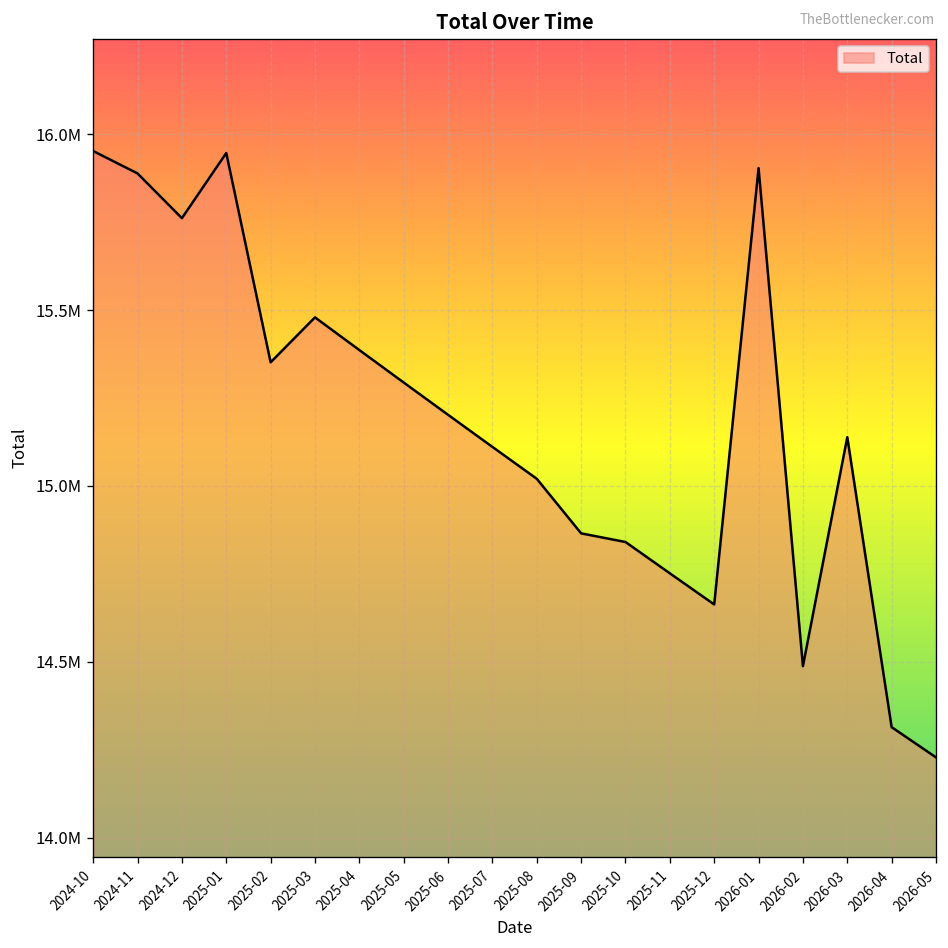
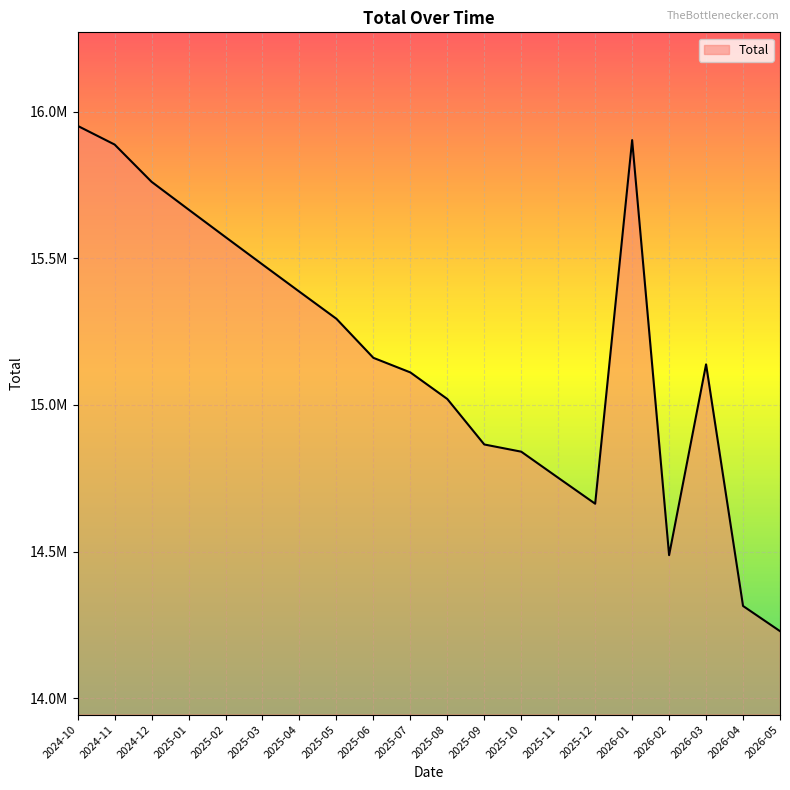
  {
    "2024-10": 15950000,
    "2024-11": 15890000,
    "2024-12": 15760000,
-   "2025-01": 15950000,
-   "2025-02": 15350000,
+   "2025-01": 15670000,
+   "2025-02": 15570000,
    "2025-03": 15480000,
    "2025-04": 15390000,
    "2025-05": 15290000,
-   "2025-06": 15200000,
+   "2025-06": 15160000,
    "2025-07": 15110000,
    "2025-08": 15020000,
    "2025-09": 14870000,
    "2025-10": 14840000,
    "2025-11": 14750000,
    "2025-12": 14660000,
    "2026-01": 15900000,
    "2026-02": 14490000,
    "2026-03": 15140000,
    "2026-04": 14310000,
    "2026-05": 14230000
  }
